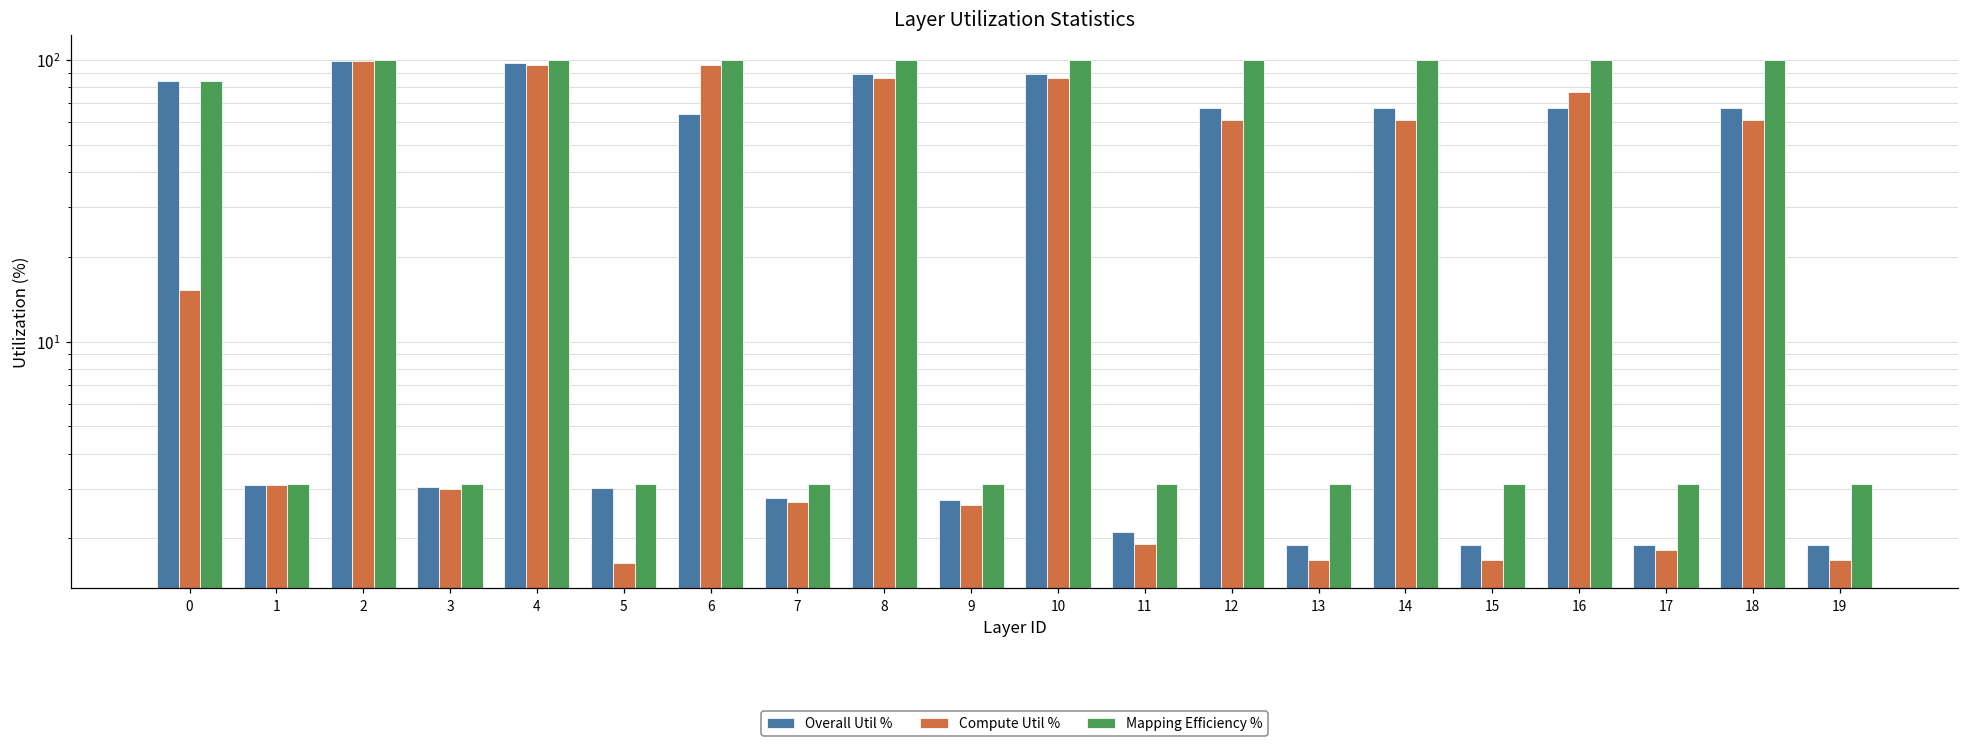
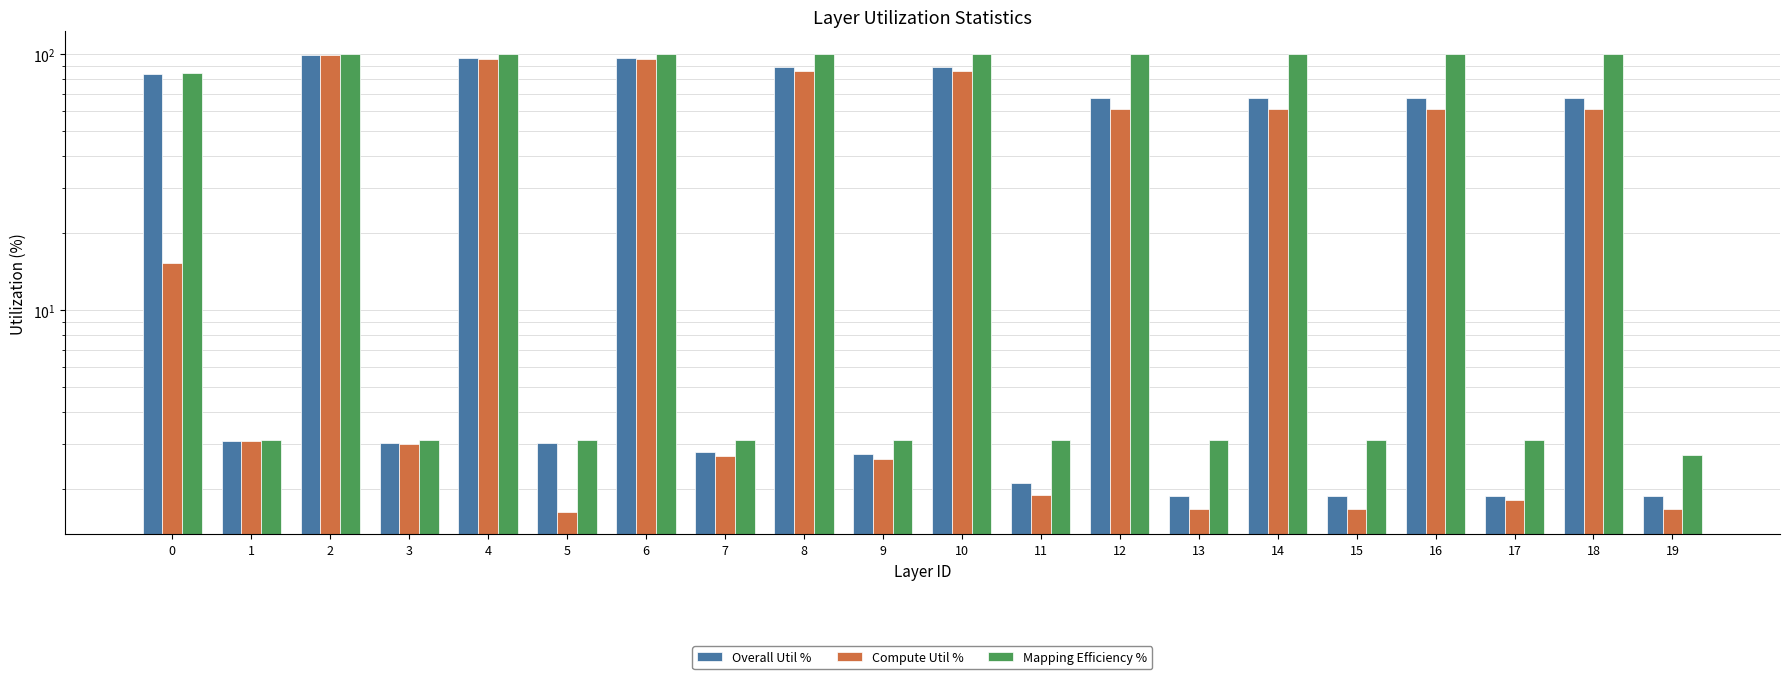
  {
    "Overall Util %": {
      "0": 84,
      "1": 3.1,
      "2": 99,
      "3": 3,
      "4": 97,
      "5": 3,
-     "6": 64,
+     "6": 97,
      "7": 2.8,
      "8": 89,
      "9": 2.7,
      "10": 89,
      "11": 2.1,
      "12": 68,
      "13": 1.9,
      "14": 68,
      "15": 1.9,
      "16": 68,
      "17": 1.9,
      "18": 68,
      "19": 1.9
    },
    "Compute Util %": {
      "0": 15,
      "1": 3.1,
      "2": 99,
      "3": 3,
      "4": 96,
      "5": 1.6,
      "6": 96,
      "7": 2.7,
      "8": 86,
      "9": 2.6,
      "10": 86,
      "11": 1.9,
      "12": 61,
      "13": 1.7,
      "14": 61,
      "15": 1.7,
-     "16": 77,
+     "16": 61,
      "17": 1.8,
      "18": 61,
      "19": 1.7
    },
    "Mapping Efficiency %": {
      "0": 84,
      "1": 3.1,
      "2": 100,
      "3": 3.1,
      "4": 100,
      "5": 3.1,
      "6": 100,
      "7": 3.1,
      "8": 100,
      "9": 3.1,
      "10": 100,
      "11": 3.1,
      "12": 100,
      "13": 3.1,
      "14": 100,
      "15": 3.1,
      "16": 100,
      "17": 3.1,
      "18": 100,
-     "19": 3.1
+     "19": 2.7
    }
  }
